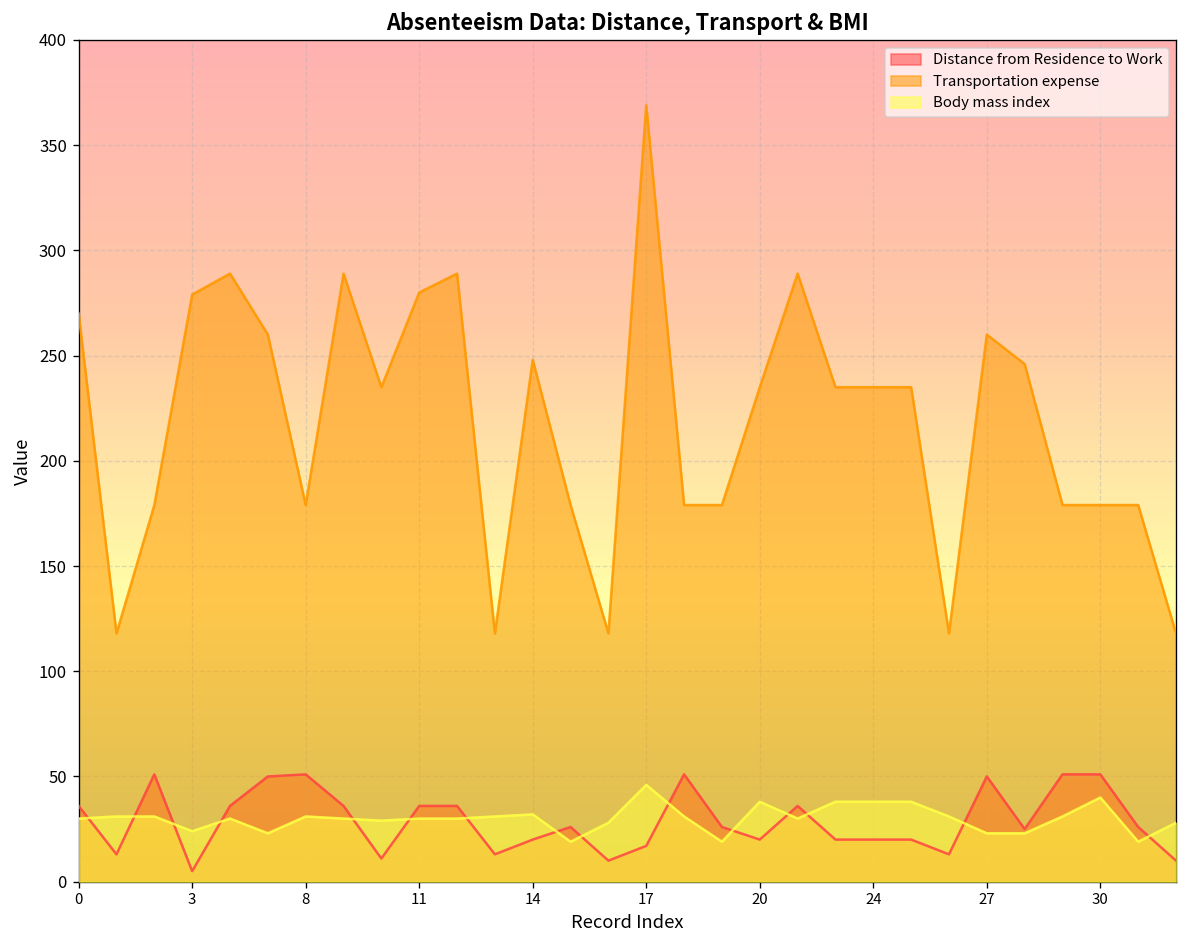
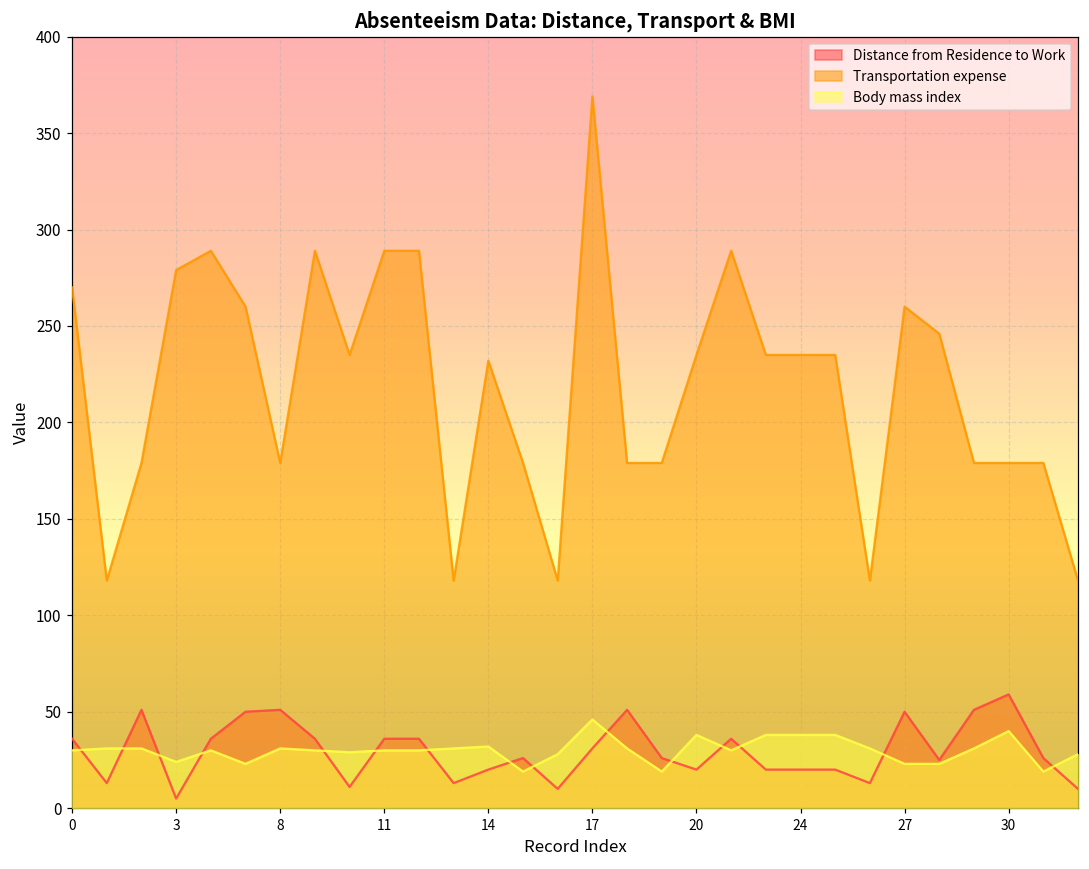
  {
    "Distance from Residence to Work": {
      "0": 36,
      "3": 5,
      "8": 51,
      "11": 36,
      "14": 20,
-     "17": 17,
+     "17": 31,
      "20": 20,
      "24": 20,
      "27": 50,
-     "30": 51
+     "30": 59
    },
    "Transportation expense": {
      "0": 270,
      "3": 279,
      "8": 179,
-     "11": 280,
-     "14": 248,
+     "11": 289,
+     "14": 232,
      "17": 369,
      "20": 235,
      "24": 235,
      "27": 260,
      "30": 179
    },
    "Body mass index": {
      "0": 30,
      "3": 24,
      "8": 31,
      "11": 30,
      "14": 32,
      "17": 46,
      "20": 38,
      "24": 38,
      "27": 23,
      "30": 40
    }
  }
